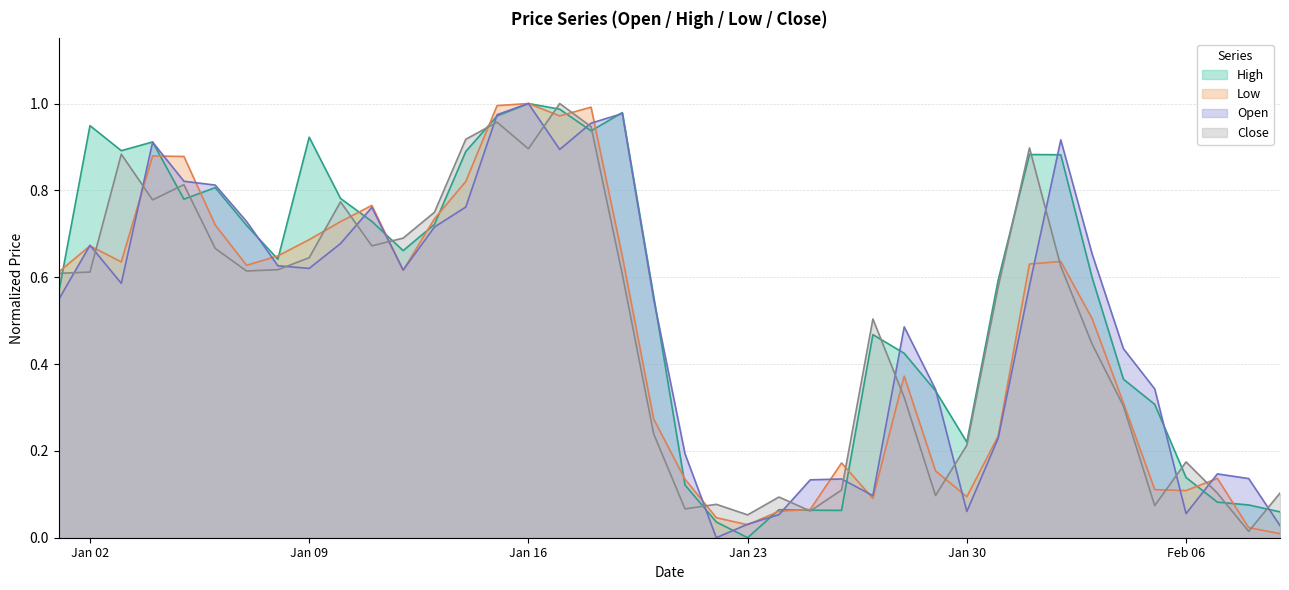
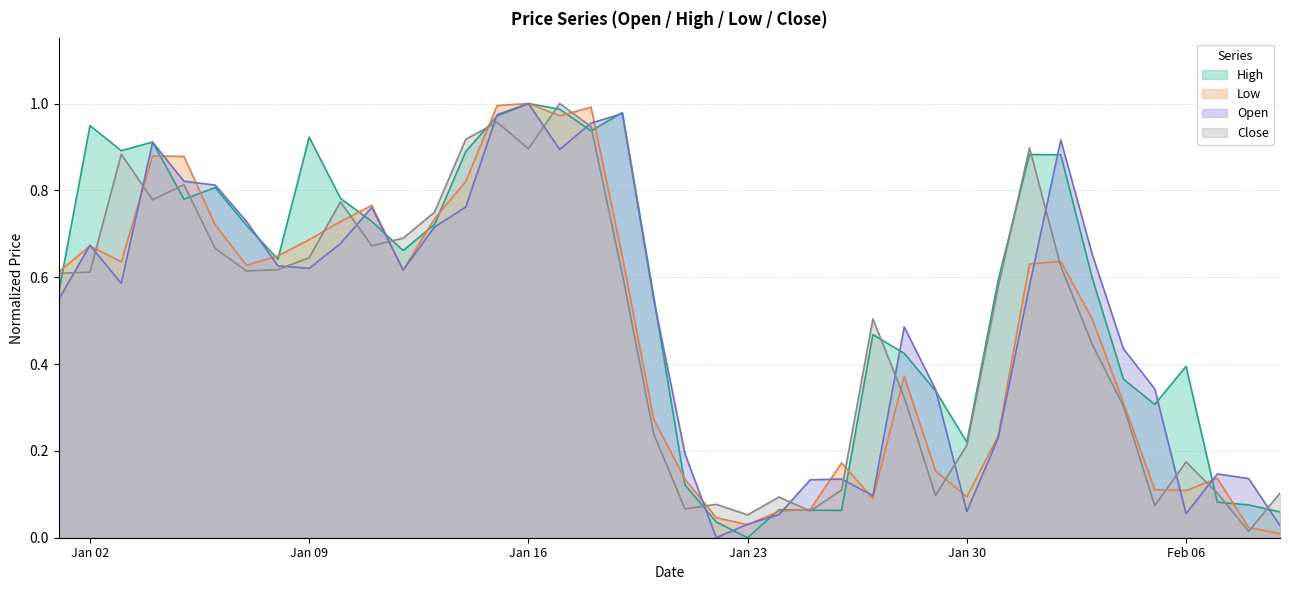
  {
    "High": {
      "Jan 02": 0.95,
      "Jan 09": 0.92,
      "Jan 23": 0.00,
      "Jan 30": 0.22,
-     "Feb 06": 0.14
+     "Feb 06": 0.39
    }
  }
